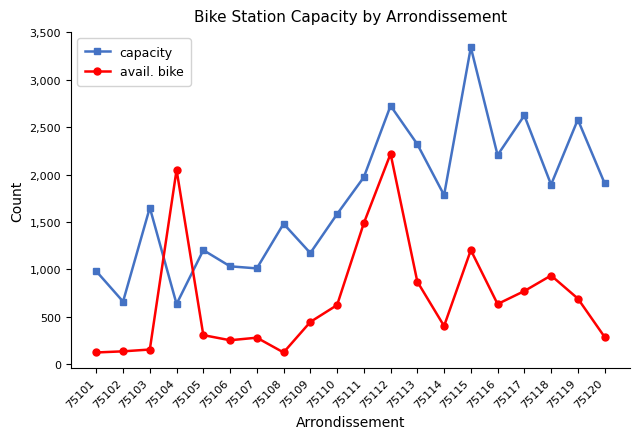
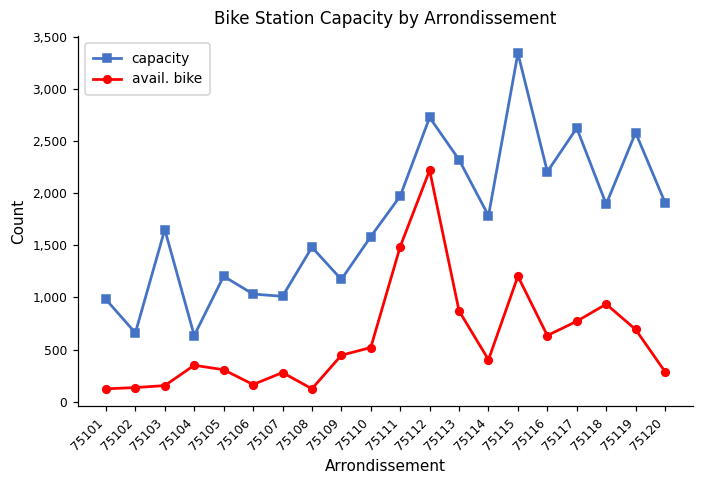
  {
    "capacity": {
      "75101": "1,000",
      "75102": "700",
      "75103": "1,700",
      "75104": "600",
      "75105": "1,200",
      "75106": "1,000",
      "75107": "1,000",
      "75108": "1,500",
      "75109": "1,200",
      "75110": "1,600",
      "75111": "2,000",
      "75112": "2,700",
      "75113": "2,300",
      "75114": "1,800",
      "75115": "3,300",
      "75116": "2,200",
      "75117": "2,600",
      "75118": "1,900",
      "75119": "2,600",
      "75120": "1,900"
    },
    "avail. bike": {
      "75101": "100",
      "75102": "100",
      "75103": "200",
-     "75104": "2,100",
+     "75104": "300",
      "75105": "300",
-     "75106": "300",
+     "75106": "200",
      "75107": "300",
      "75108": "100",
      "75109": "400",
-     "75110": "600",
+     "75110": "500",
      "75111": "1,500",
      "75112": "2,200",
      "75113": "900",
      "75114": "400",
      "75115": "1,200",
      "75116": "600",
      "75117": "800",
      "75118": "900",
      "75119": "700",
      "75120": "300"
    }
  }
